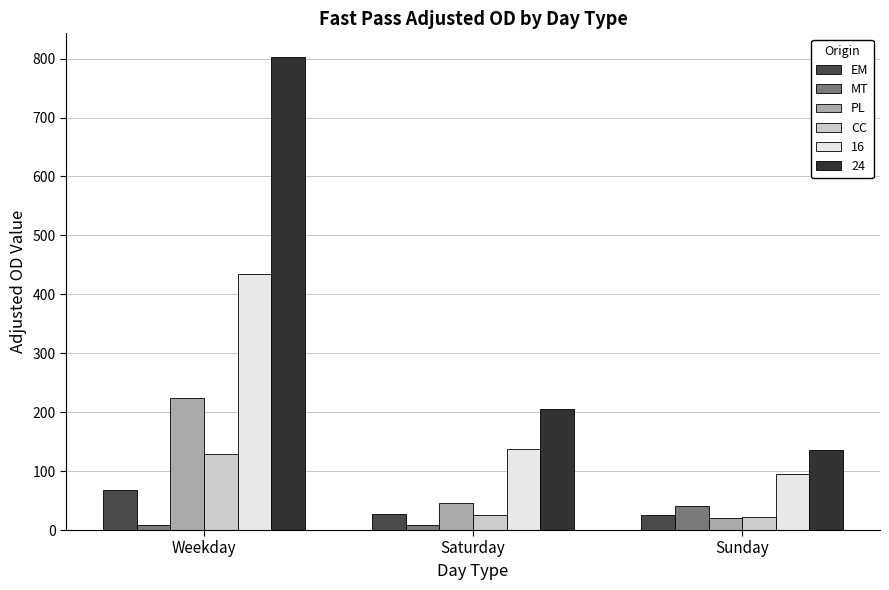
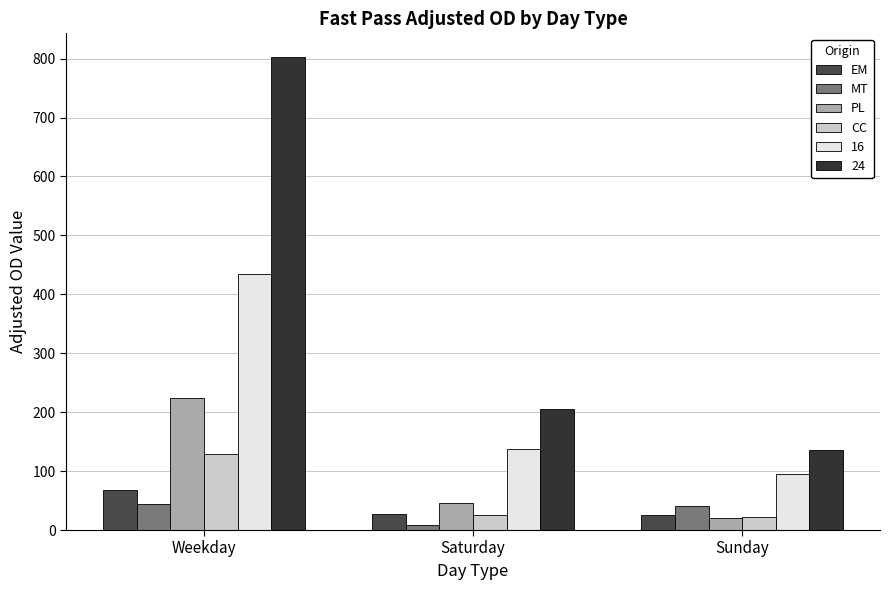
  {
    "MT": {
-     "Weekday": 10,
+     "Weekday": 40,
      "Saturday": 10,
      "Sunday": 40
    }
  }
